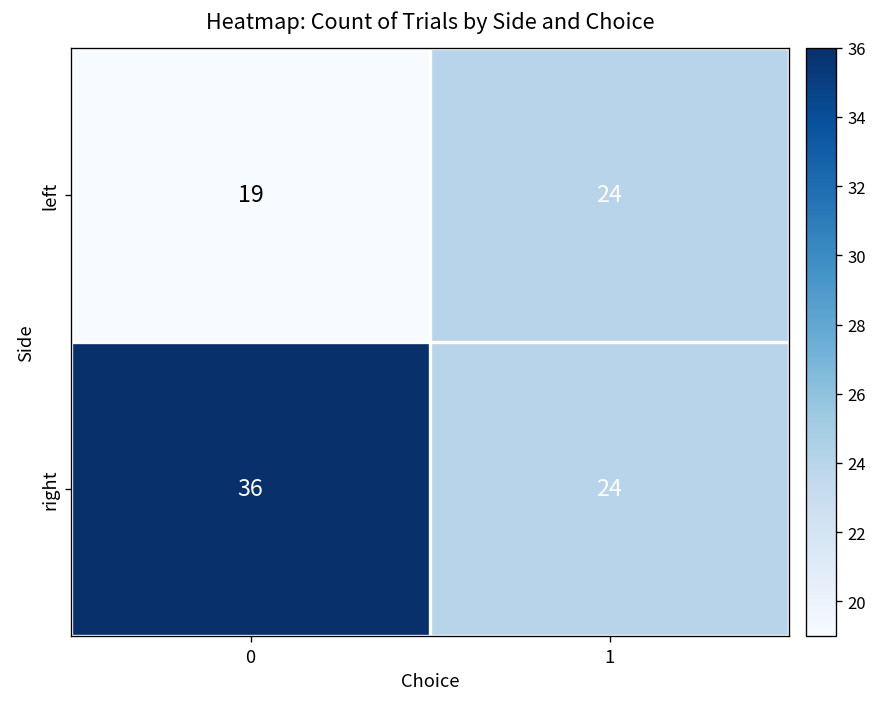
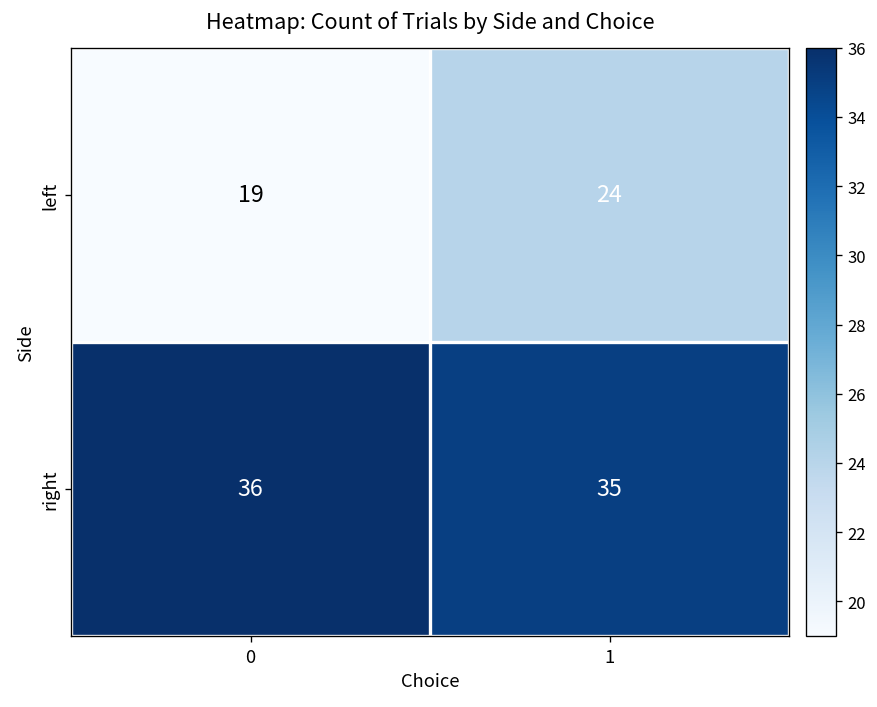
  {
    "left": {
      "0": 19,
      "1": 24
    },
    "right": {
      "0": 36,
-     "1": 24
+     "1": 35
    }
  }
